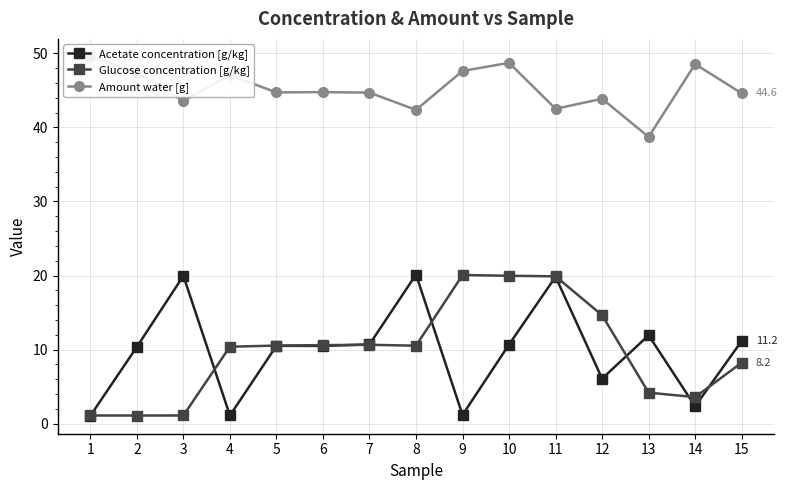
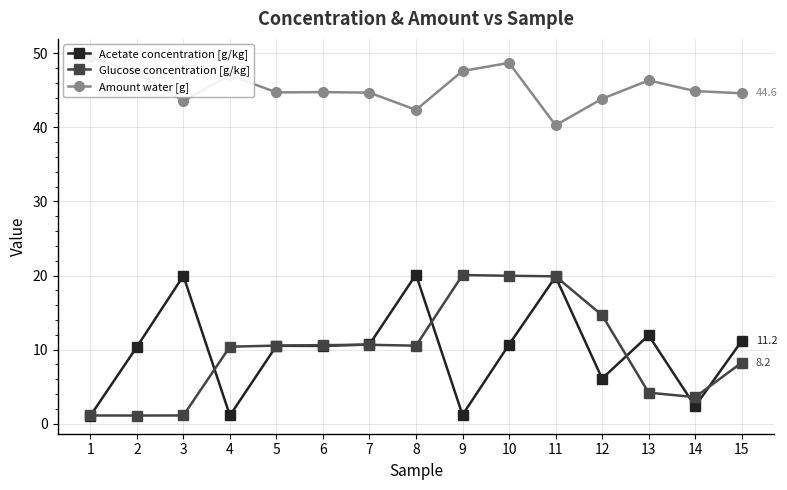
  {
    "Amount water [g]": {
      "3": 44,
      "5": 45,
      "6": 45,
      "7": 45,
      "8": 42,
      "9": 48,
      "10": 49,
-     "11": 43,
+     "11": 40,
      "12": 44,
-     "13": 39,
-     "14": 49
+     "13": 46,
+     "14": 45
    }
  }
